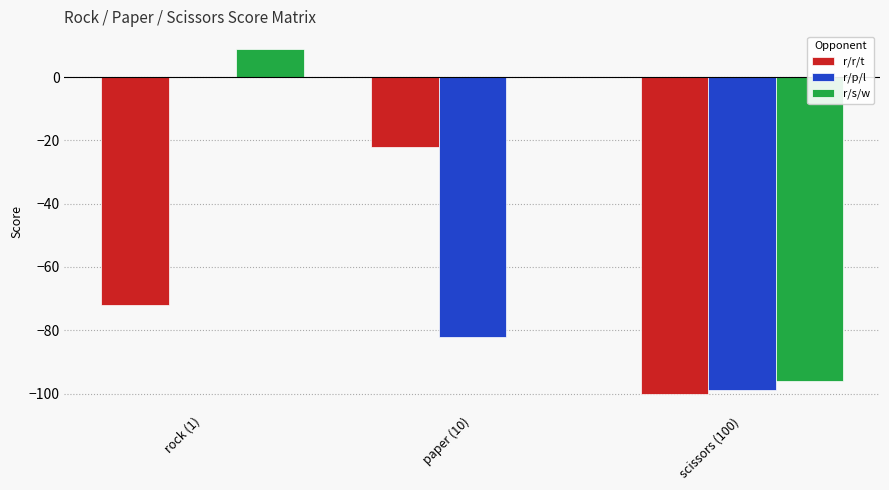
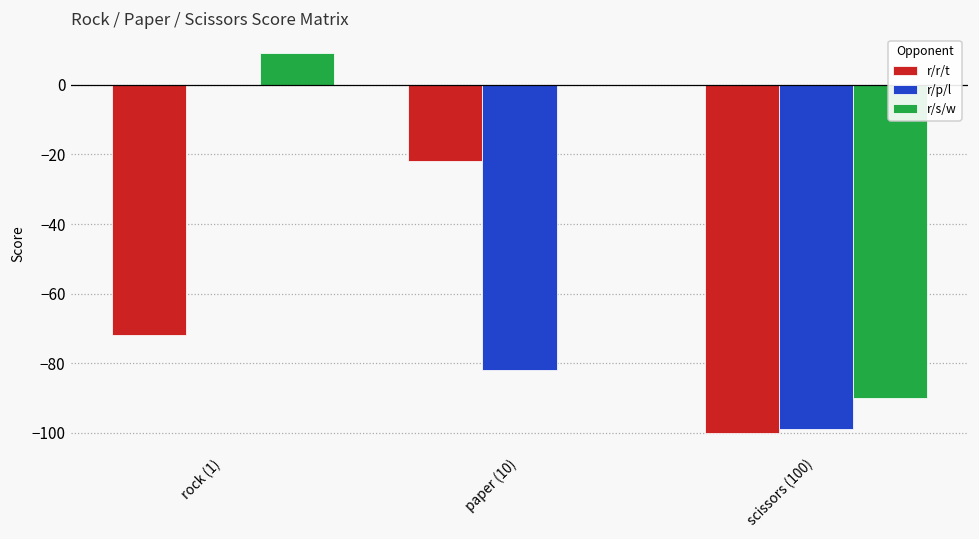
  {
    "r/r/t": {
      "rock (1)": -72,
      "paper (10)": -22,
      "scissors (100)": -100
    },
    "r/p/l": {
      "rock (1)": 0,
      "paper (10)": -82,
      "scissors (100)": -99
    },
    "r/s/w": {
      "rock (1)": 9,
      "paper (10)": 0,
-     "scissors (100)": -96
+     "scissors (100)": -90
    }
  }
